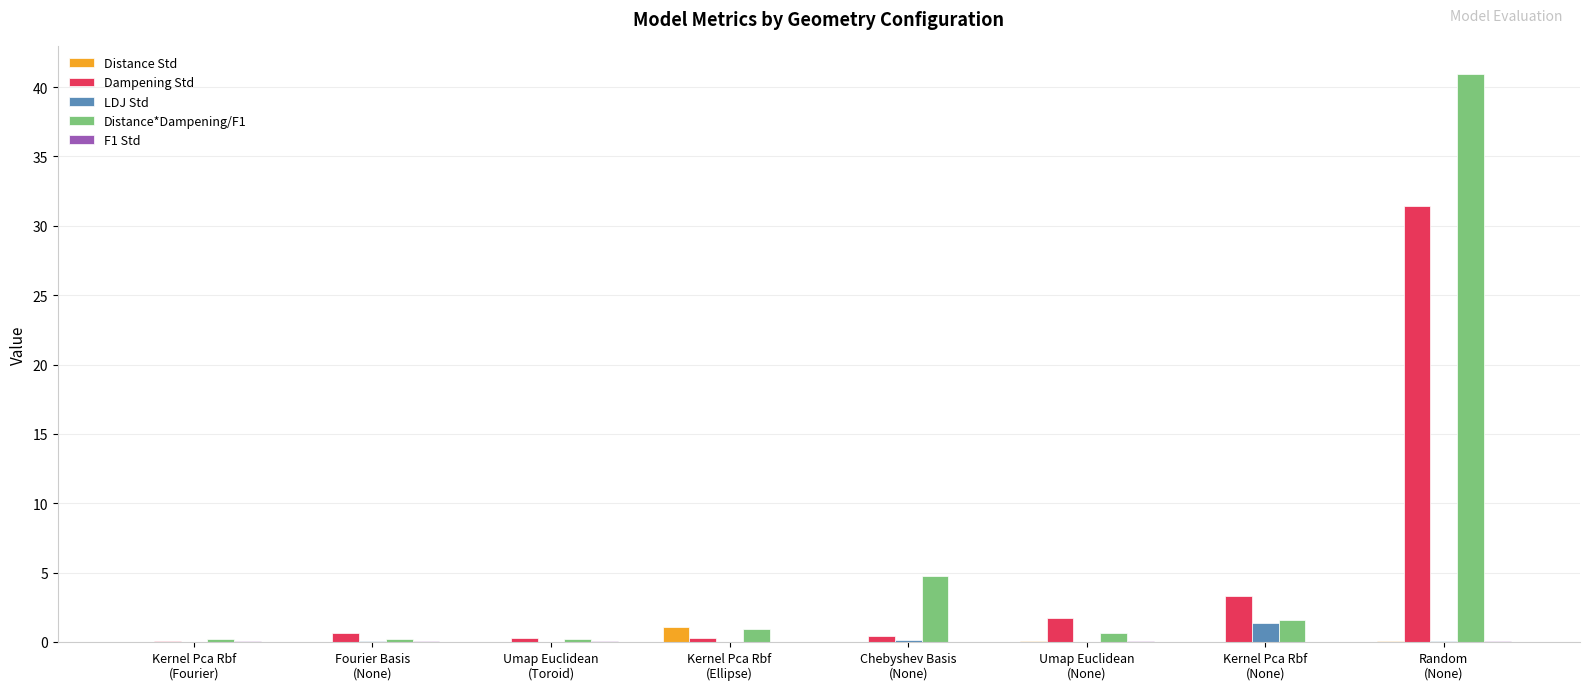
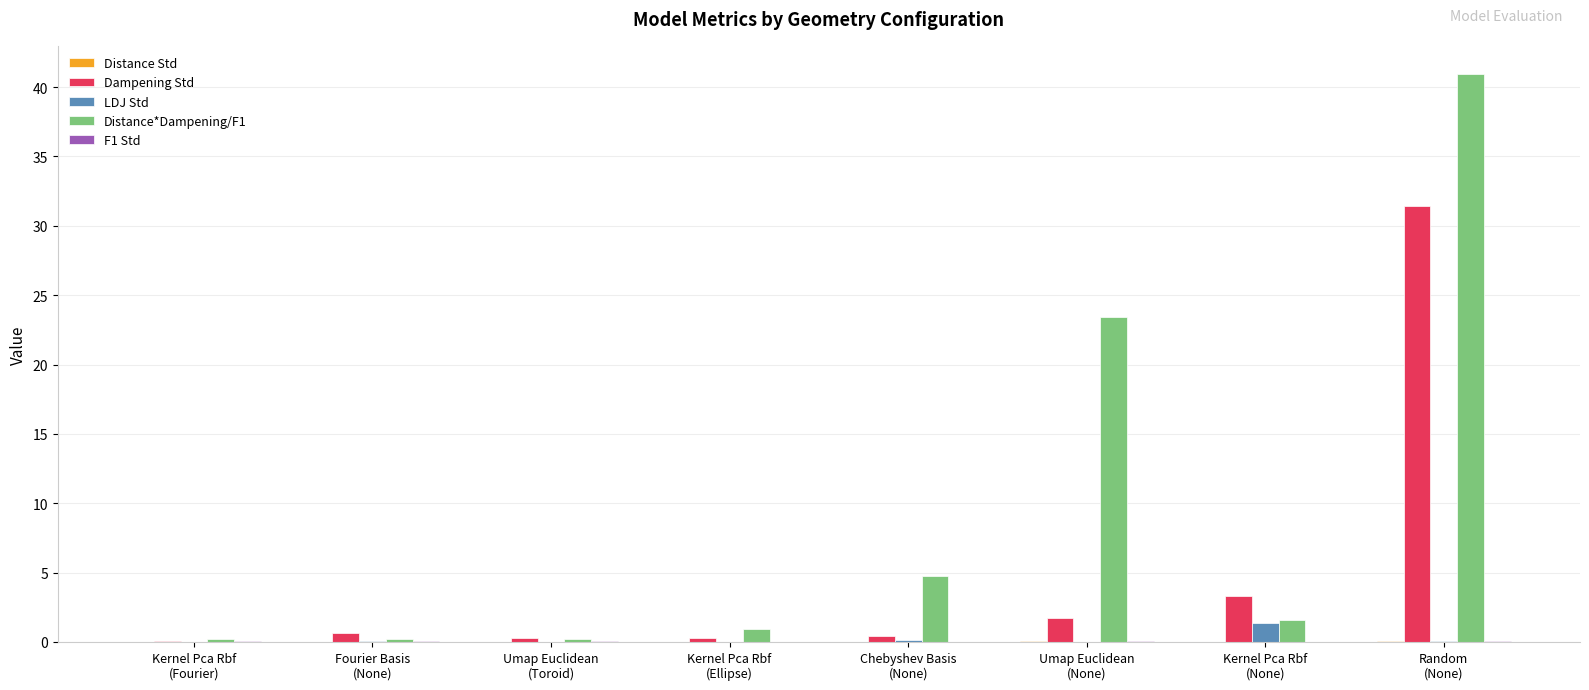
  {
    "Distance Std": {
-     "Kernel Pca Rbf (Ellipse)": 1.1
+     "Kernel Pca Rbf (Ellipse)": 0.0
    },
    "Dampening Std": {
      "Fourier Basis (None)": 0.6,
      "Umap Euclidean (Toroid)": 0.3,
      "Kernel Pca Rbf (Ellipse)": 0.3,
      "Chebyshev Basis (None)": 0.5,
      "Umap Euclidean (None)": 1.7,
      "Kernel Pca Rbf (None)": 3.3,
      "Random (None)": 31.4
    },
    "LDJ Std": {
      "Kernel Pca Rbf (None)": 1.4
    },
    "Distance*Dampening/F1": {
      "Fourier Basis (None)": 0.2,
      "Umap Euclidean (Toroid)": 0.2,
      "Kernel Pca Rbf (Ellipse)": 0.9,
      "Chebyshev Basis (None)": 4.8,
-     "Umap Euclidean (None)": 0.7,
+     "Umap Euclidean (None)": 23.4,
      "Kernel Pca Rbf (None)": 1.6,
      "Random (None)": 40.9
    }
  }
